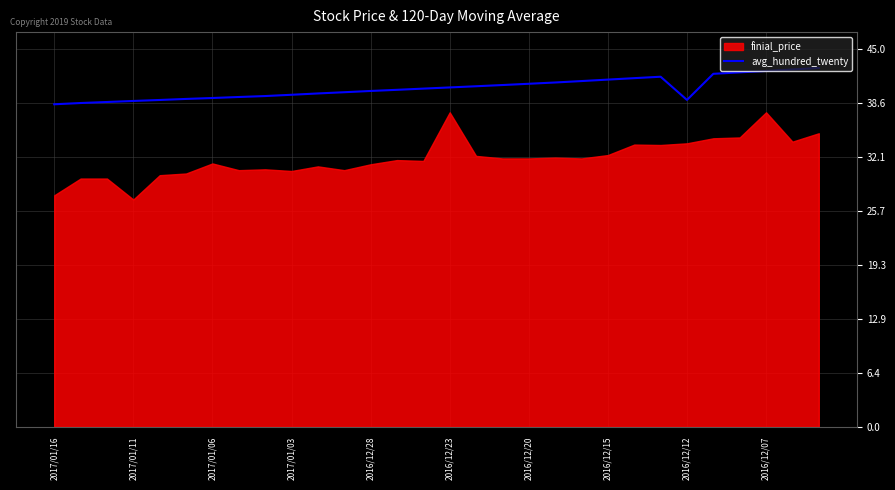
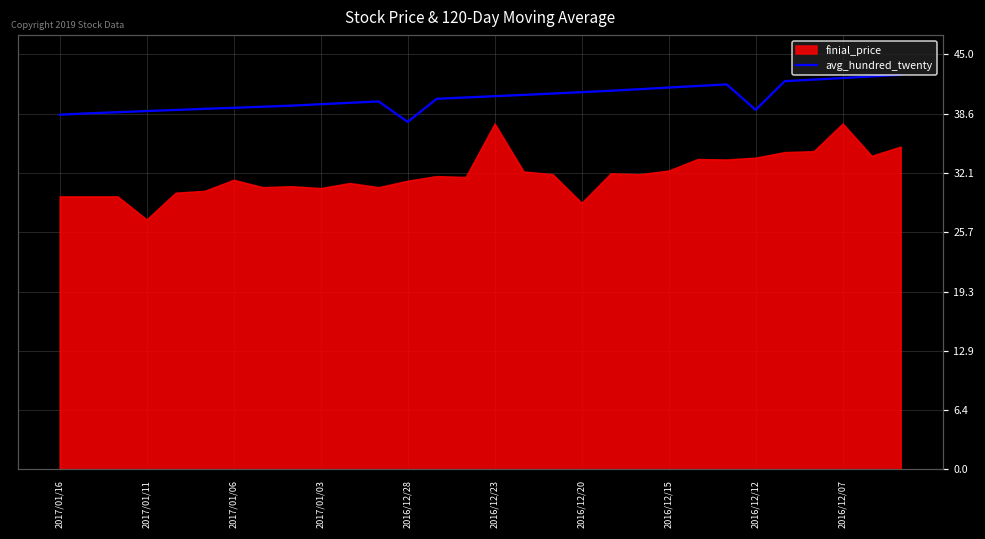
  {
    "finial_price": {
-     "2017/01/16": 28,
+     "2017/01/16": 30,
      "2017/01/11": 27,
      "2017/01/06": 31,
      "2017/01/03": 31,
      "2016/12/28": 31,
      "2016/12/23": 38,
-     "2016/12/20": 32,
+     "2016/12/20": 29,
      "2016/12/15": 32,
      "2016/12/12": 34,
      "2016/12/07": 38
    },
    "avg_hundred_twenty": {
      "2017/01/16": 38,
      "2017/01/11": 39,
      "2017/01/06": 39,
      "2017/01/03": 40,
-     "2016/12/28": 40,
+     "2016/12/28": 38,
      "2016/12/23": 40,
      "2016/12/20": 41,
      "2016/12/15": 41,
      "2016/12/12": 39,
      "2016/12/07": 42
    }
  }
